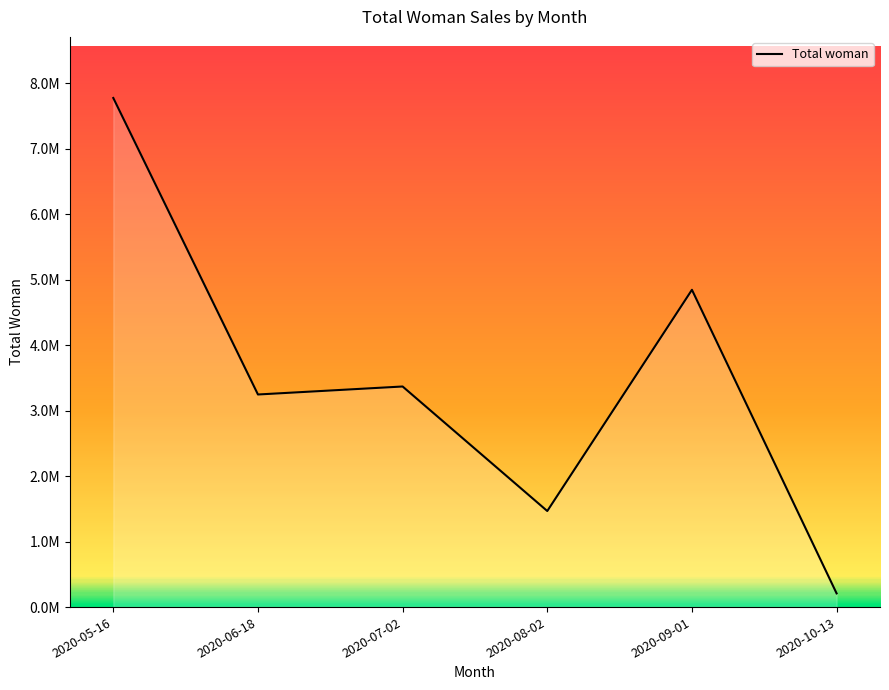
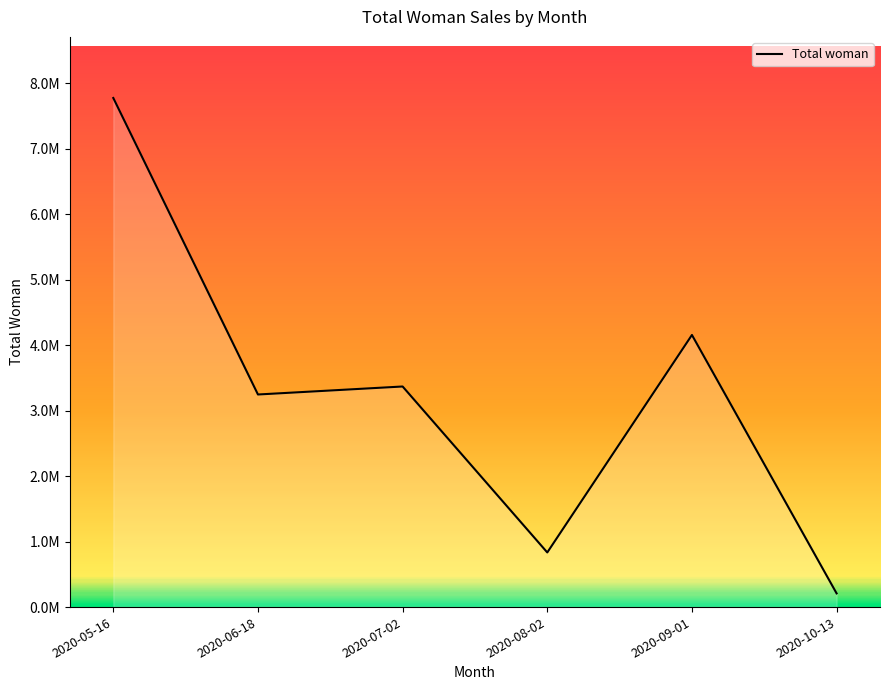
  {
    "2020-05-16": 7800000,
    "2020-06-18": 3200000,
    "2020-07-02": 3400000,
-   "2020-08-02": 1500000,
-   "2020-09-01": 4800000,
+   "2020-08-02": 800000,
+   "2020-09-01": 4200000,
    "2020-10-13": 200000
  }
